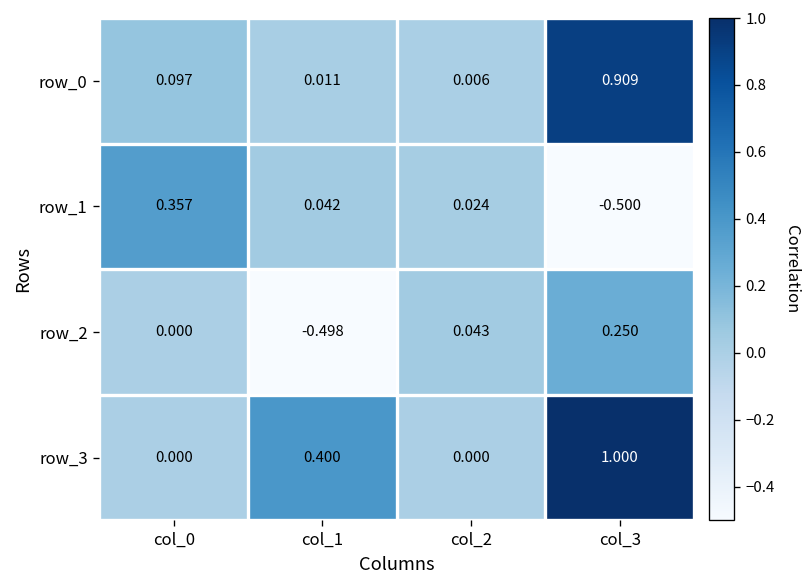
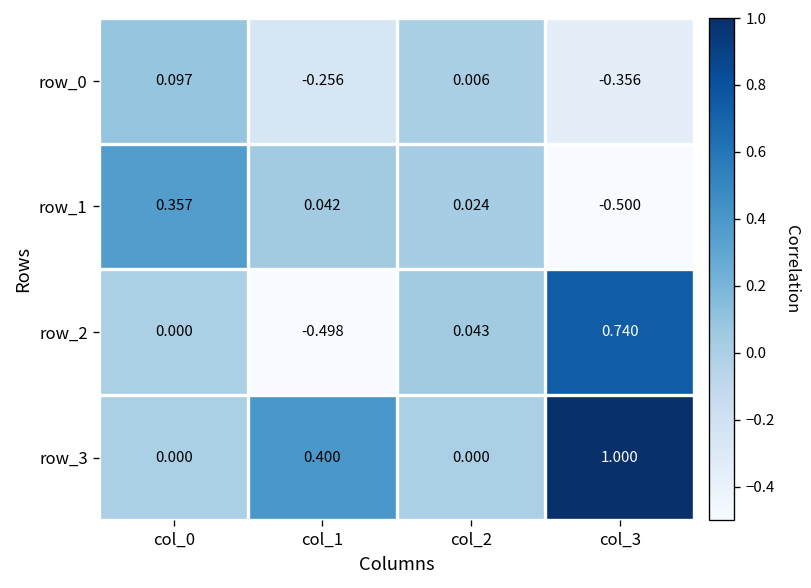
  {
    "row_0": {
      "col_0": 0.097,
-     "col_1": 0.011,
+     "col_1": -0.256,
      "col_2": 0.006,
-     "col_3": 0.909
+     "col_3": -0.356
    },
    "row_1": {
      "col_0": 0.357,
      "col_1": 0.042,
      "col_2": 0.024,
      "col_3": -0.500
    },
    "row_2": {
      "col_0": 0.000,
      "col_1": -0.498,
      "col_2": 0.043,
-     "col_3": 0.250
+     "col_3": 0.740
    },
    "row_3": {
      "col_0": 0.000,
      "col_1": 0.400,
      "col_2": 0.000,
      "col_3": 1.000
    }
  }
